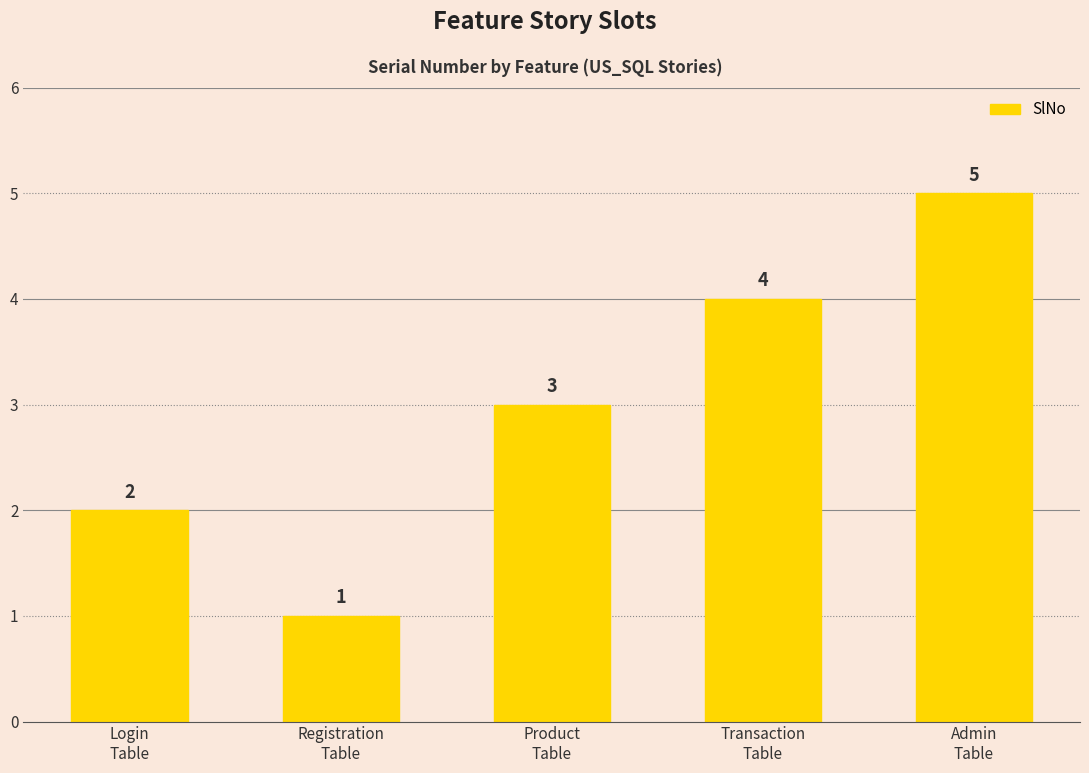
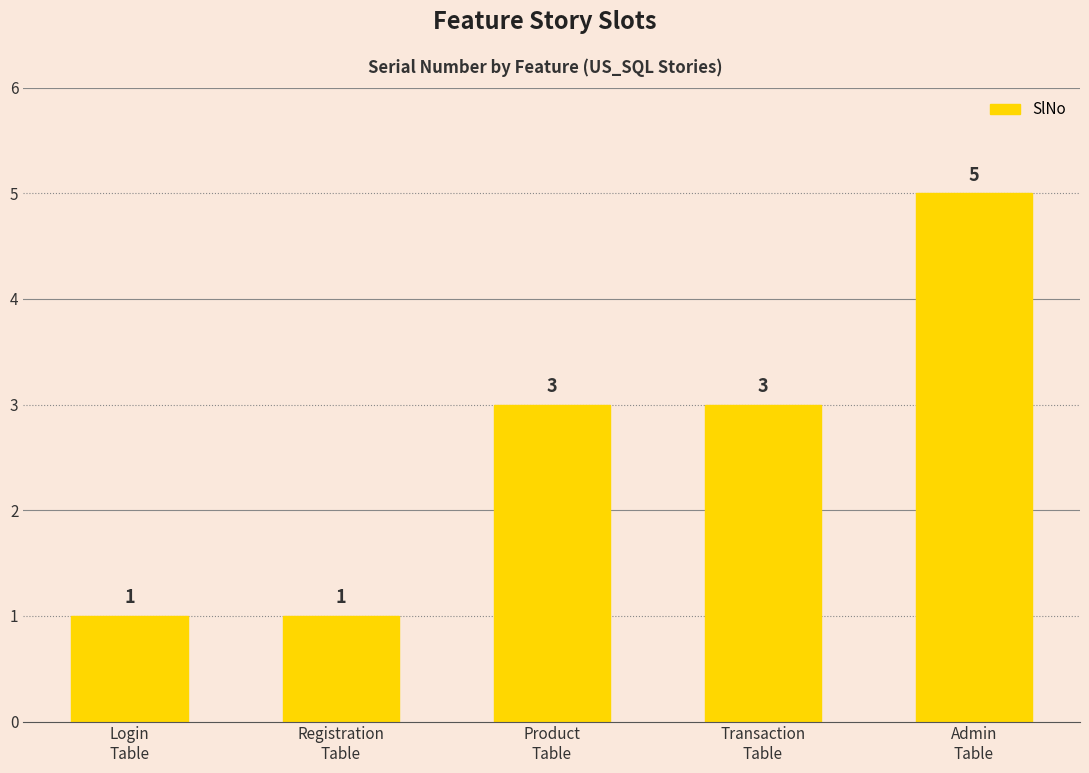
  {
-   "Login Table": 2,
+   "Login Table": 1,
    "Registration Table": 1,
    "Product Table": 3,
-   "Transaction Table": 4,
+   "Transaction Table": 3,
    "Admin Table": 5
  }
